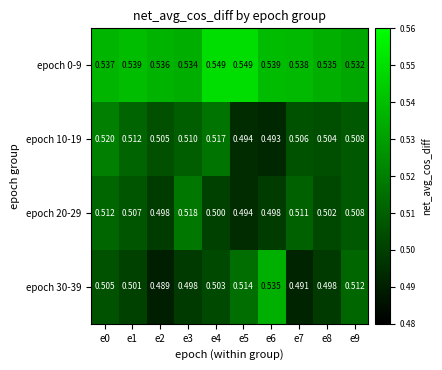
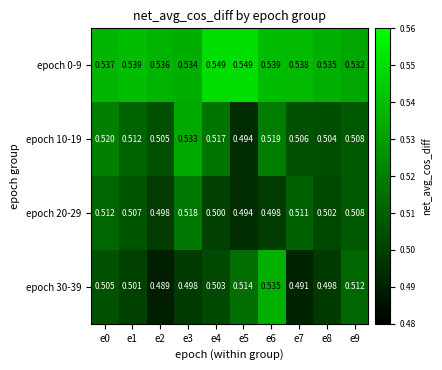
  {
    "epoch 0-9": {
      "e0": 0.537,
      "e1": 0.539,
      "e2": 0.536,
      "e3": 0.534,
      "e4": 0.549,
      "e5": 0.549,
      "e6": 0.539,
      "e7": 0.538,
      "e8": 0.535,
      "e9": 0.532
    },
    "epoch 10-19": {
      "e0": 0.520,
      "e1": 0.512,
      "e2": 0.505,
-     "e3": 0.510,
+     "e3": 0.533,
      "e4": 0.517,
      "e5": 0.494,
-     "e6": 0.493,
+     "e6": 0.519,
      "e7": 0.506,
      "e8": 0.504,
      "e9": 0.508
    },
    "epoch 20-29": {
      "e0": 0.512,
      "e1": 0.507,
      "e2": 0.498,
      "e3": 0.518,
      "e4": 0.500,
      "e5": 0.494,
      "e6": 0.498,
      "e7": 0.511,
      "e8": 0.502,
      "e9": 0.508
    },
    "epoch 30-39": {
      "e0": 0.505,
      "e1": 0.501,
      "e2": 0.489,
      "e3": 0.498,
      "e4": 0.503,
      "e5": 0.514,
      "e6": 0.535,
      "e7": 0.491,
      "e8": 0.498,
      "e9": 0.512
    }
  }
